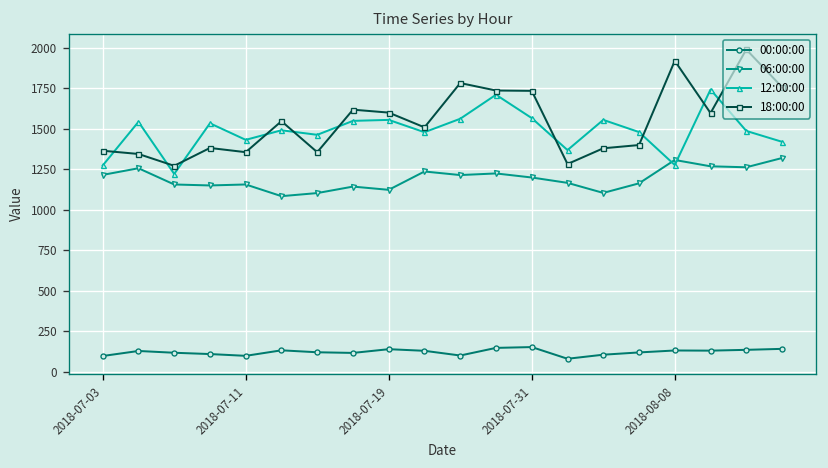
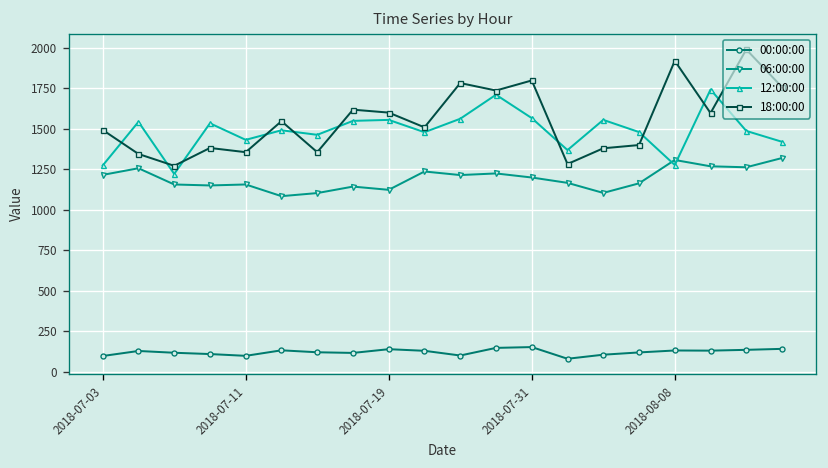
  {
    "18:00:00": {
-     "2018-07-03": 1360,
+     "2018-07-03": 1490,
      "2018-07-11": 1360,
      "2018-07-19": 1600,
-     "2018-07-31": 1730,
+     "2018-07-31": 1800,
      "2018-08-08": 1920
    }
  }
